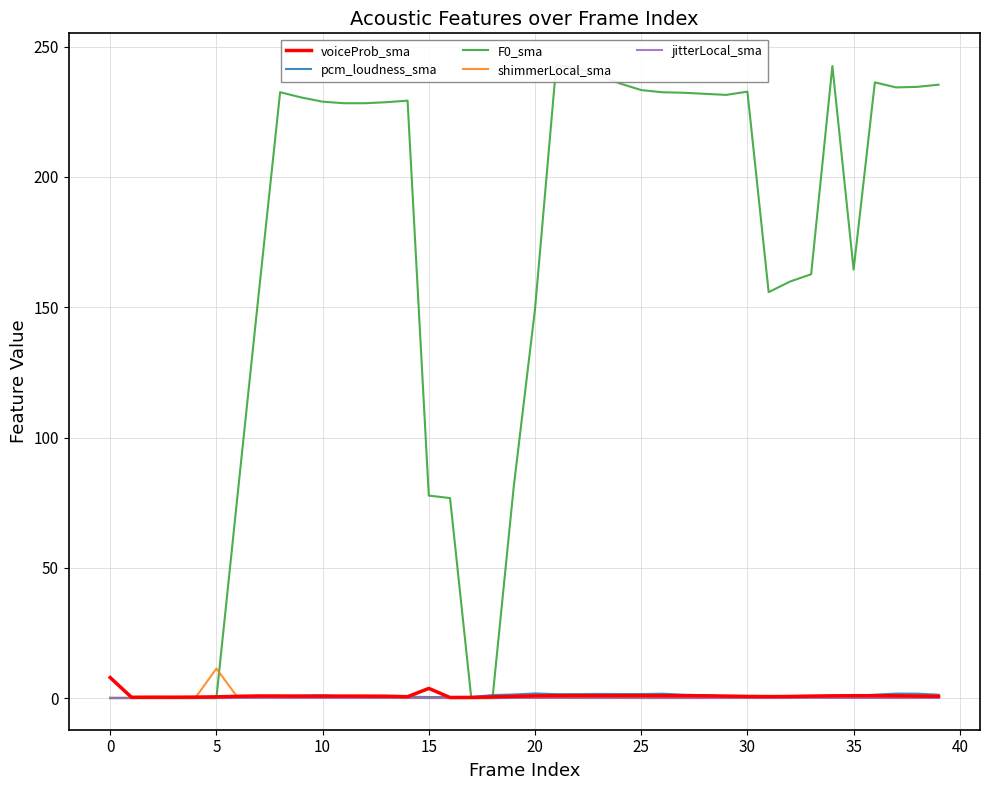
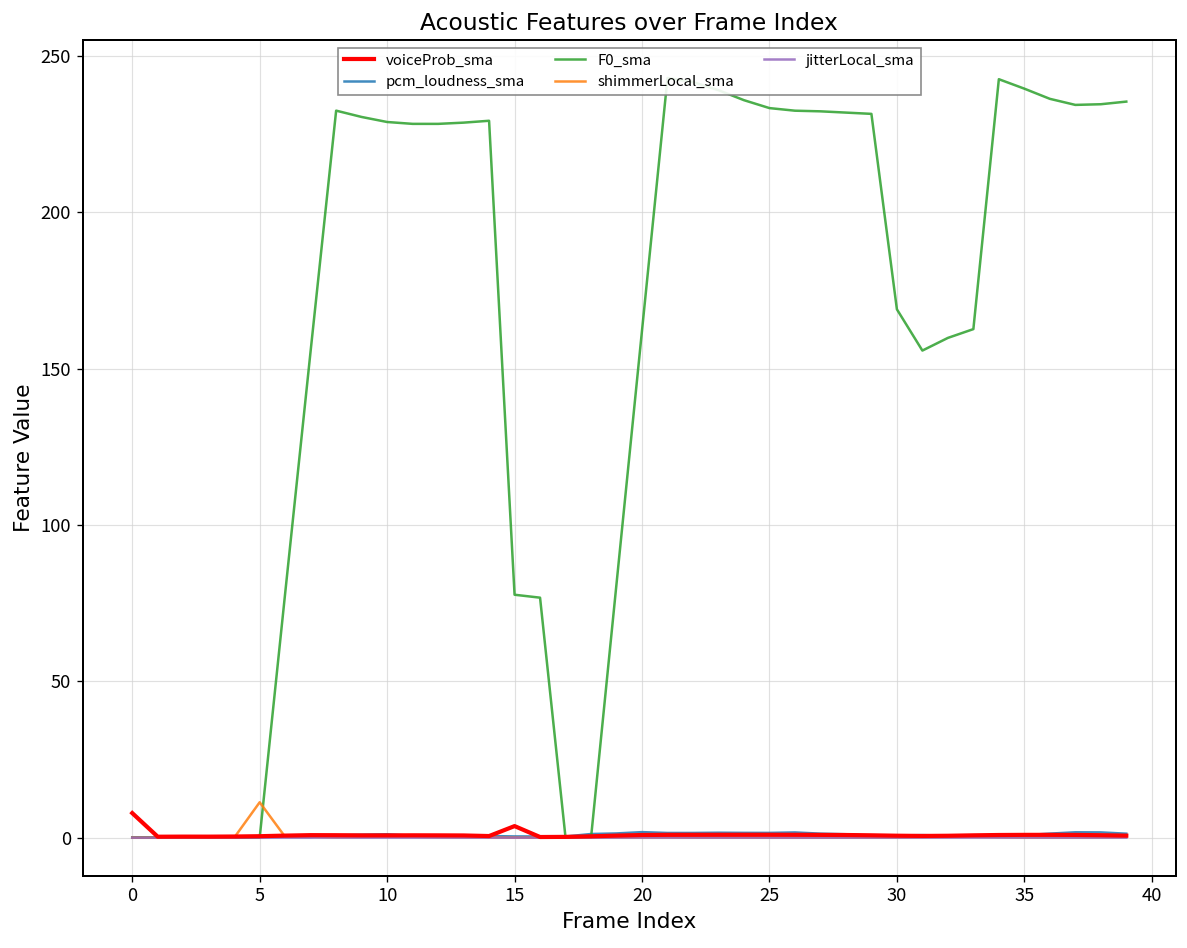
  {
    "voiceProb_sma": {
      "0": 8,
      "15": 4
    },
    "F0_sma": {
      "10": 229,
      "15": 78,
-     "20": 149,
+     "20": 162,
      "25": 233,
-     "30": 233,
-     "35": 164
+     "30": 169,
+     "35": 240
    },
    "shimmerLocal_sma": {
      "5": 11
    }
  }
